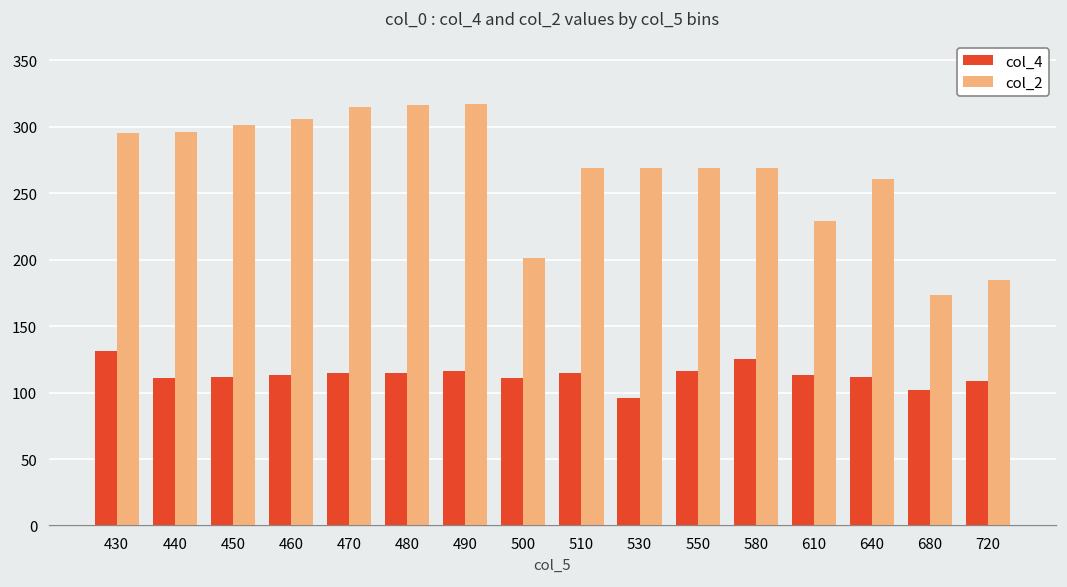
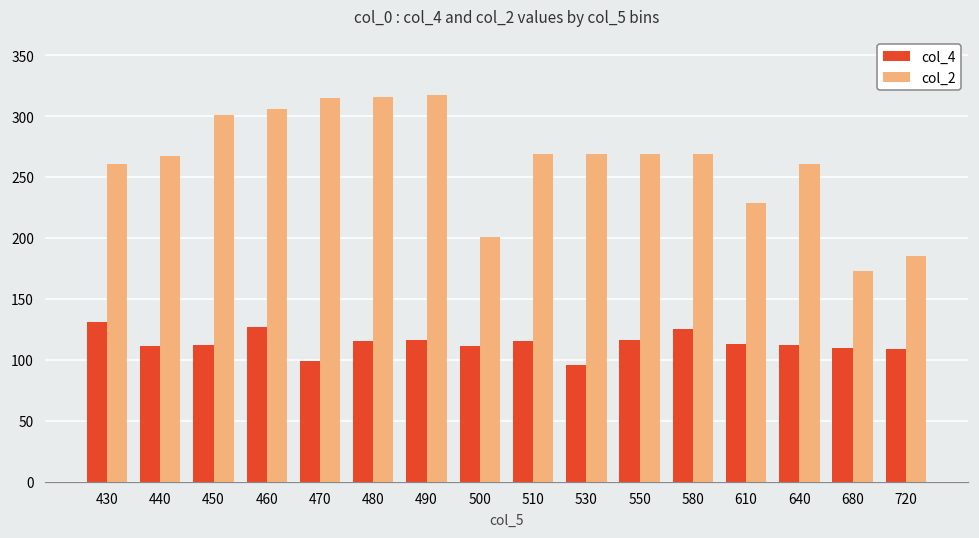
  {
    "col_4": {
      "430": 131,
      "440": 111,
      "450": 112,
-     "460": 113,
-     "470": 115,
+     "460": 127,
+     "470": 99,
      "480": 115,
      "490": 116,
      "500": 111,
      "510": 115,
      "530": 96,
      "550": 116,
      "580": 125,
      "610": 113,
      "640": 112,
-     "680": 102,
+     "680": 110,
      "720": 109
    },
    "col_2": {
-     "430": 295,
-     "440": 296,
+     "430": 261,
+     "440": 267,
      "450": 301,
      "460": 306,
      "470": 315,
      "480": 316,
      "490": 317,
      "500": 201,
      "510": 269,
      "530": 269,
      "550": 269,
      "580": 269,
      "610": 229,
      "640": 261,
      "680": 173,
      "720": 185
    }
  }
